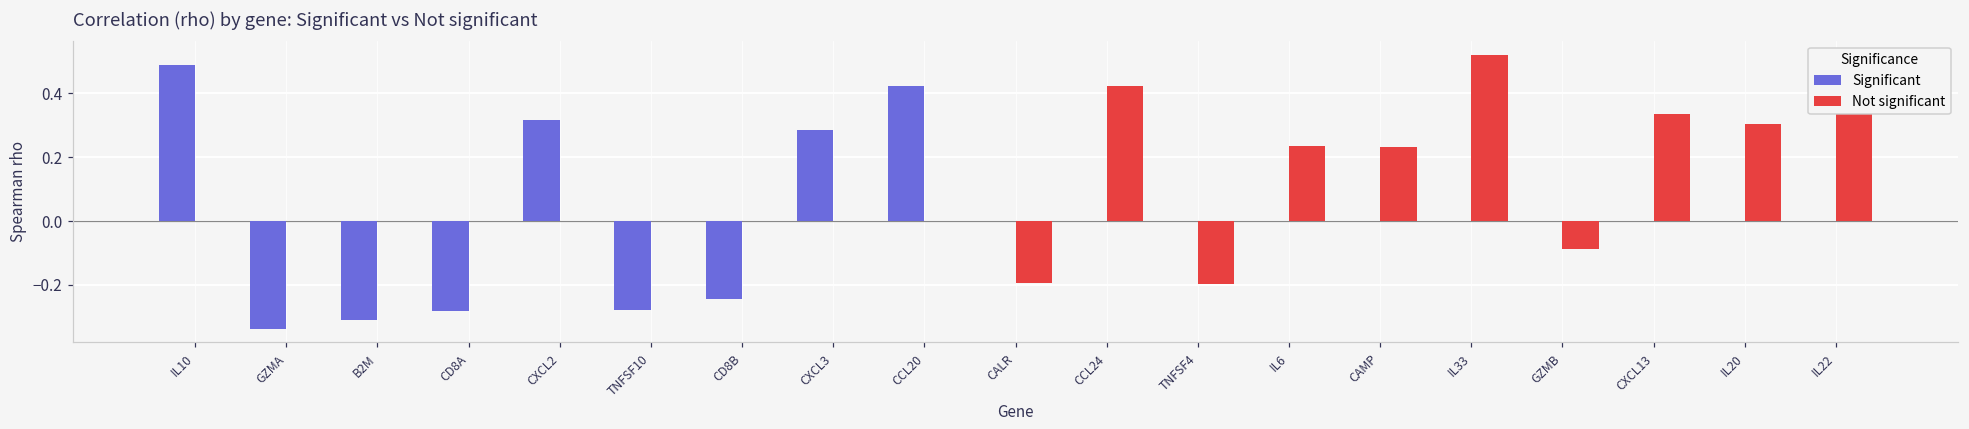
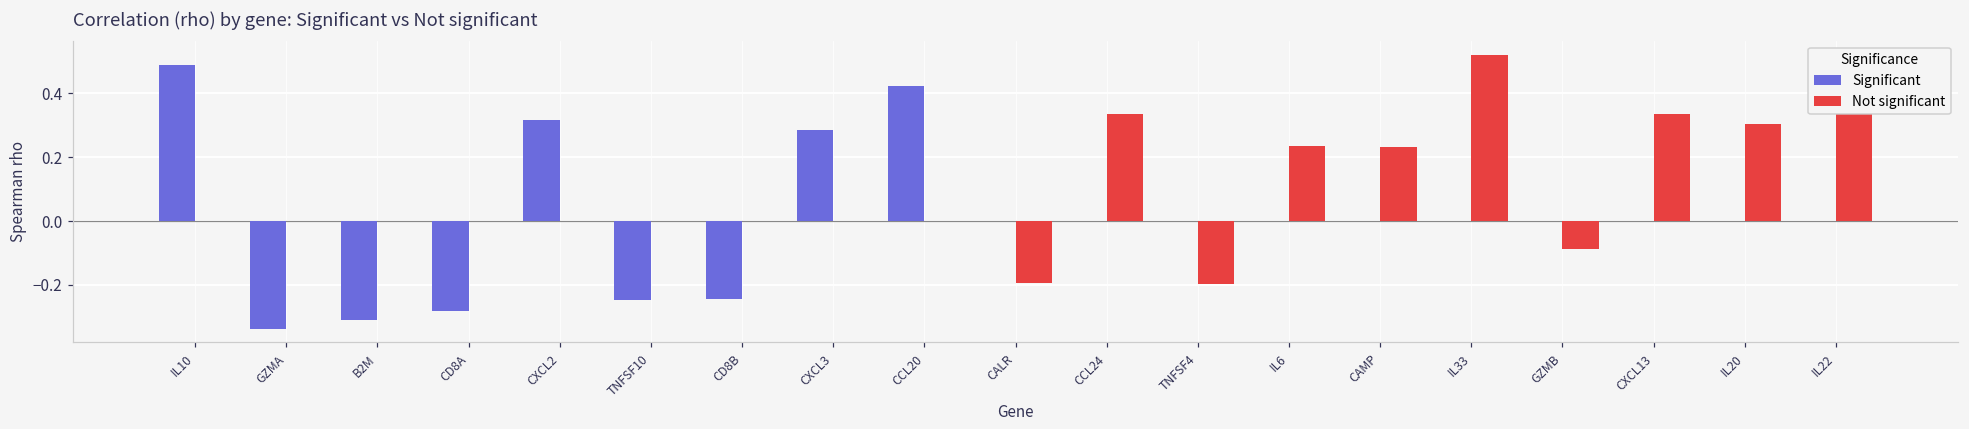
  {
    "Significant": {
      "IL10": 0.49,
      "GZMA": -0.34,
      "B2M": -0.31,
      "CD8A": -0.28,
      "CXCL2": 0.32,
-     "TNFSF10": -0.28,
+     "TNFSF10": -0.25,
      "CD8B": -0.24,
      "CXCL3": 0.28,
      "CCL20": 0.42,
      "CALR": 0.00,
      "CCL24": 0.00,
      "TNFSF4": 0.00,
      "IL6": 0.00,
      "CAMP": 0.00,
      "IL33": 0.00,
      "GZMB": 0.00,
      "CXCL13": 0.00,
      "IL20": 0.00,
      "IL22": 0.00
    },
    "Not significant": {
      "IL10": 0.00,
      "GZMA": 0.00,
      "B2M": 0.00,
      "CD8A": 0.00,
      "CXCL2": 0.00,
      "TNFSF10": 0.00,
      "CD8B": 0.00,
      "CXCL3": 0.00,
      "CCL20": 0.00,
      "CALR": -0.19,
-     "CCL24": 0.42,
+     "CCL24": 0.34,
      "TNFSF4": -0.20,
      "IL6": 0.24,
      "CAMP": 0.23,
      "IL33": 0.52,
      "GZMB": -0.09,
      "CXCL13": 0.33,
      "IL20": 0.31
    }
  }
